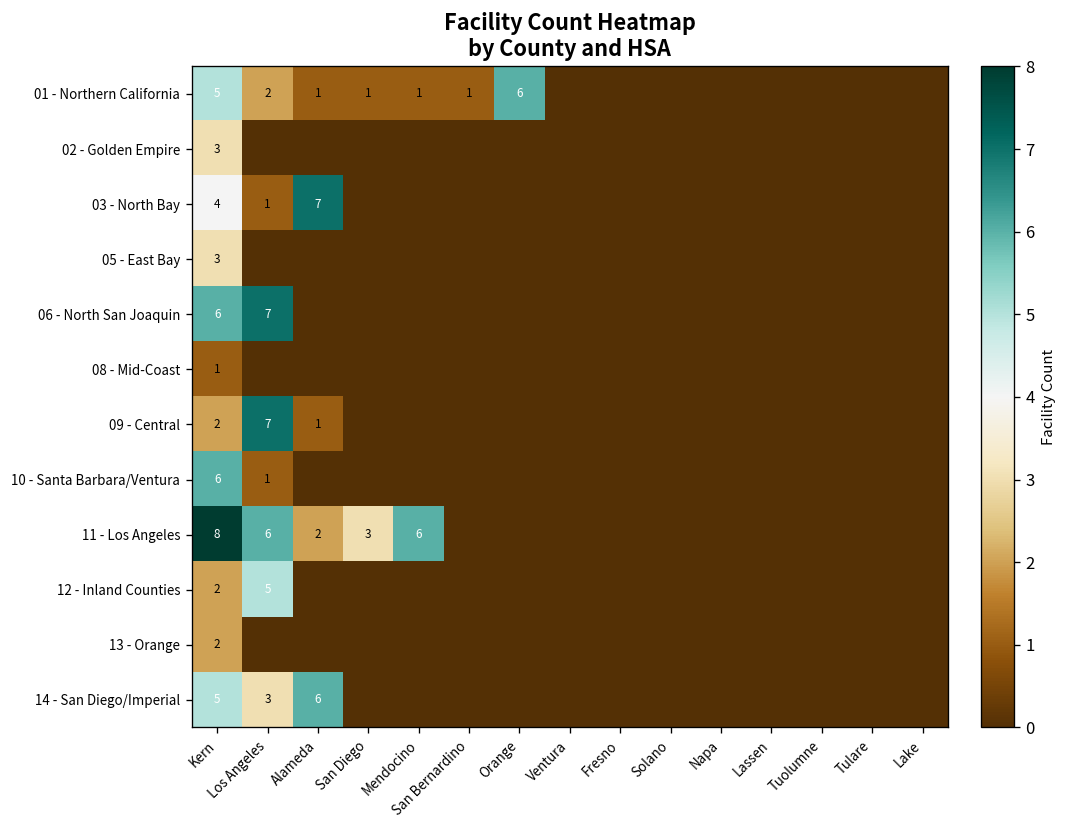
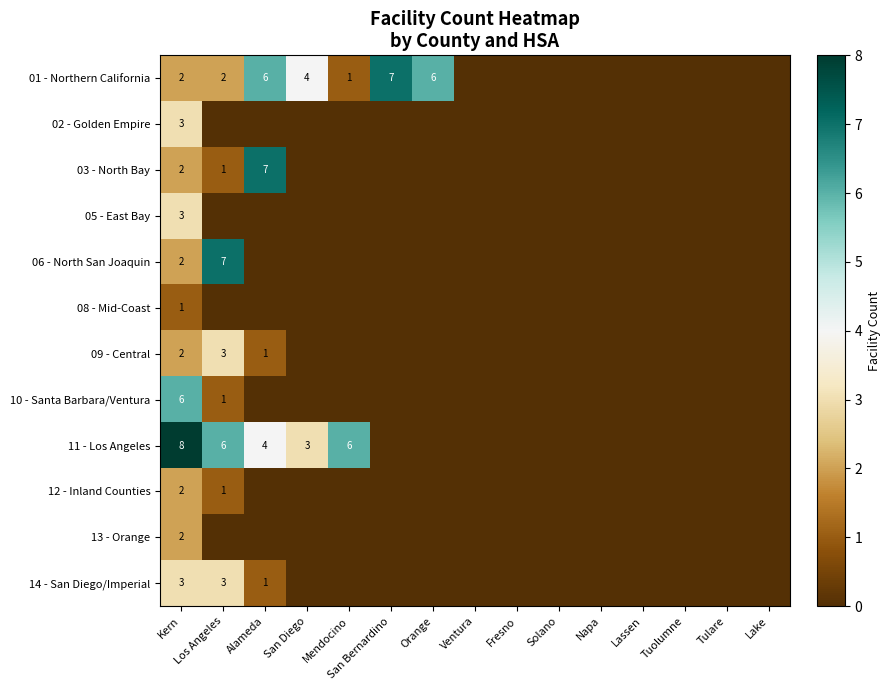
  {
    "01 - Northern California": {
-     "Kern": 5,
+     "Kern": 2,
      "Los Angeles": 2,
-     "Alameda": 1,
-     "San Diego": 1,
+     "Alameda": 6,
+     "San Diego": 4,
      "Mendocino": 1,
-     "San Bernardino": 1,
+     "San Bernardino": 7,
      "Orange": 6
    },
    "02 - Golden Empire": {
      "Kern": 3
    },
    "03 - North Bay": {
-     "Kern": 4,
+     "Kern": 2,
      "Los Angeles": 1,
      "Alameda": 7
    },
    "05 - East Bay": {
      "Kern": 3
    },
    "06 - North San Joaquin": {
-     "Kern": 6,
+     "Kern": 2,
      "Los Angeles": 7
    },
    "08 - Mid-Coast": {
      "Kern": 1
    },
    "09 - Central": {
      "Kern": 2,
-     "Los Angeles": 7,
+     "Los Angeles": 3,
      "Alameda": 1
    },
    "10 - Santa Barbara/Ventura": {
      "Kern": 6,
      "Los Angeles": 1
    },
    "11 - Los Angeles": {
      "Kern": 8,
      "Los Angeles": 6,
-     "Alameda": 2,
+     "Alameda": 4,
      "San Diego": 3,
      "Mendocino": 6
    },
    "12 - Inland Counties": {
      "Kern": 2,
-     "Los Angeles": 5
+     "Los Angeles": 1
    },
    "13 - Orange": {
      "Kern": 2
    },
    "14 - San Diego/Imperial": {
-     "Kern": 5,
+     "Kern": 3,
      "Los Angeles": 3,
-     "Alameda": 6
+     "Alameda": 1
    }
  }
